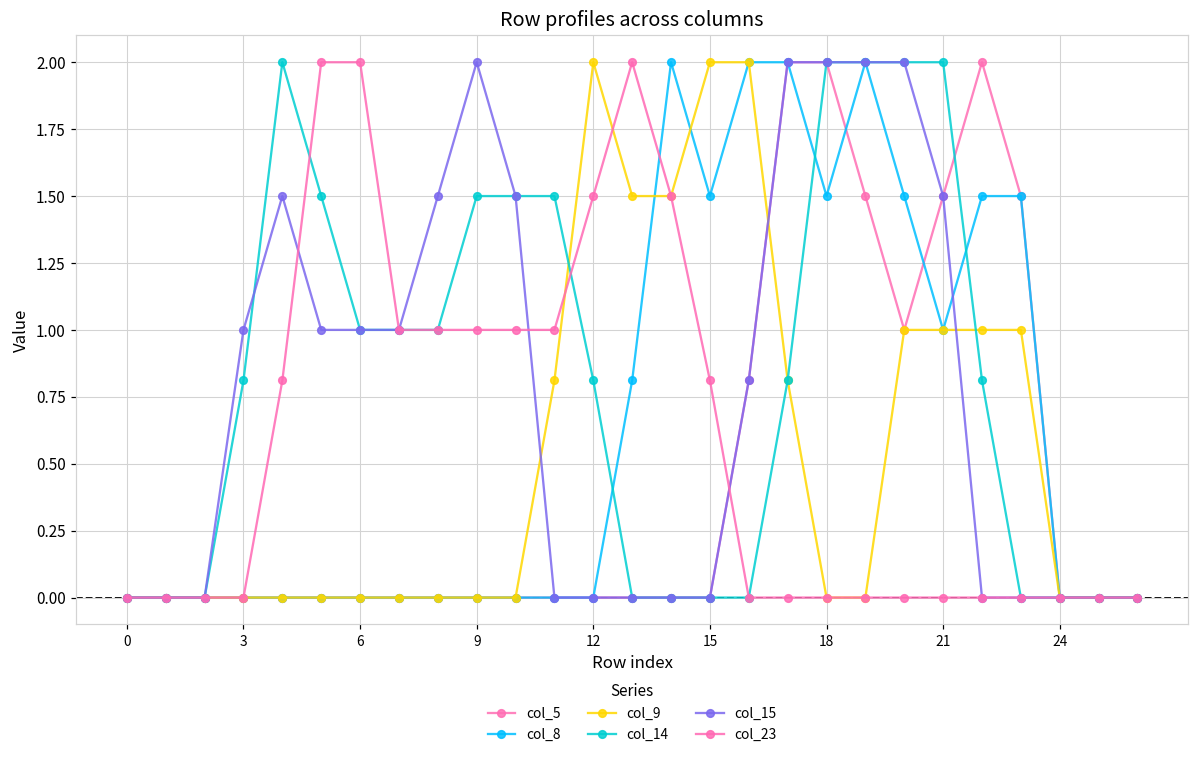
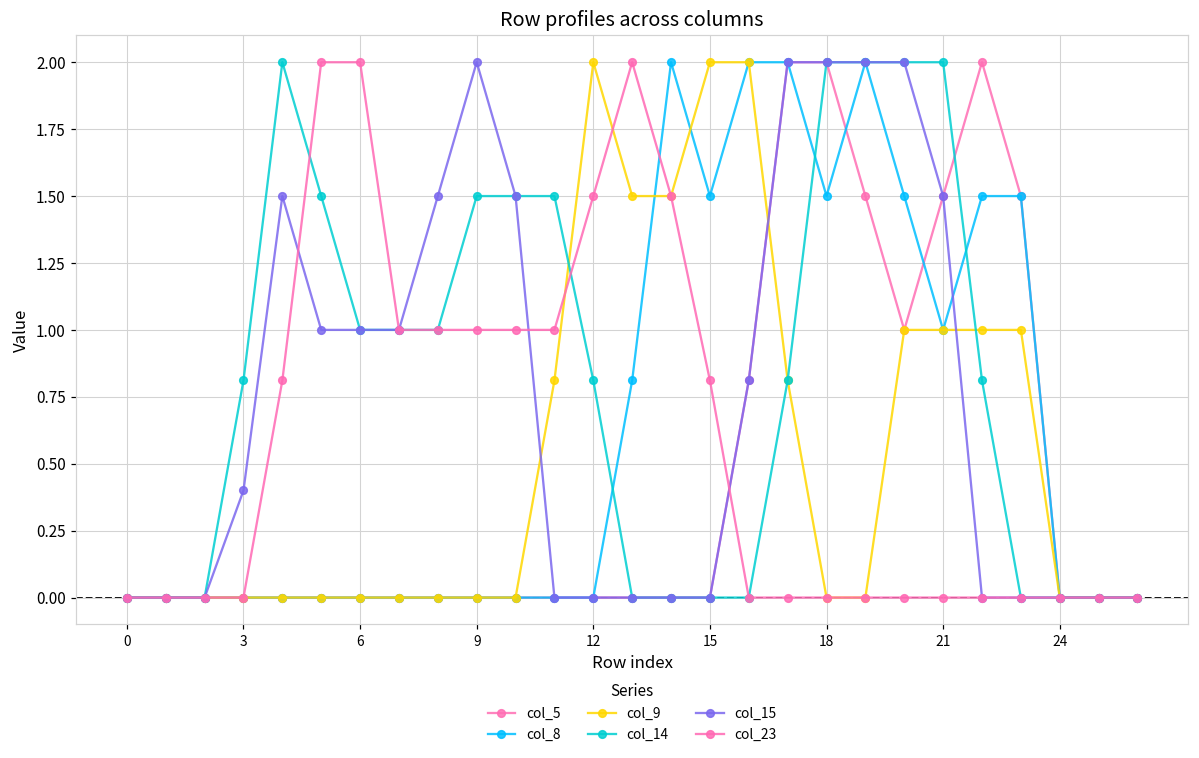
  {
    "col_9": {
      "12": 2.0,
      "15": 2.0
    },
    "col_15": {
-     "3": 1.0,
+     "3": 0.4,
      "9": 2.0
    }
  }
